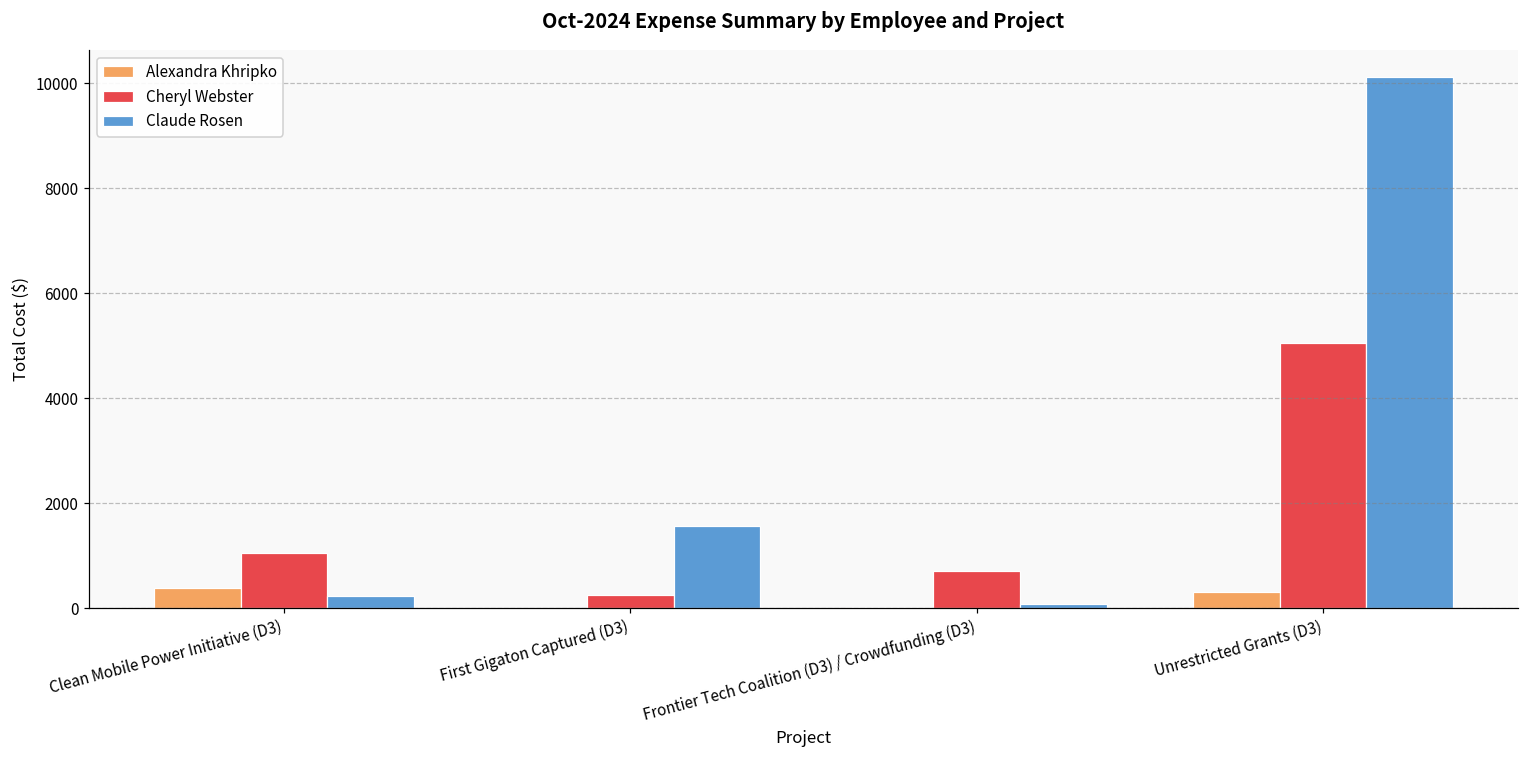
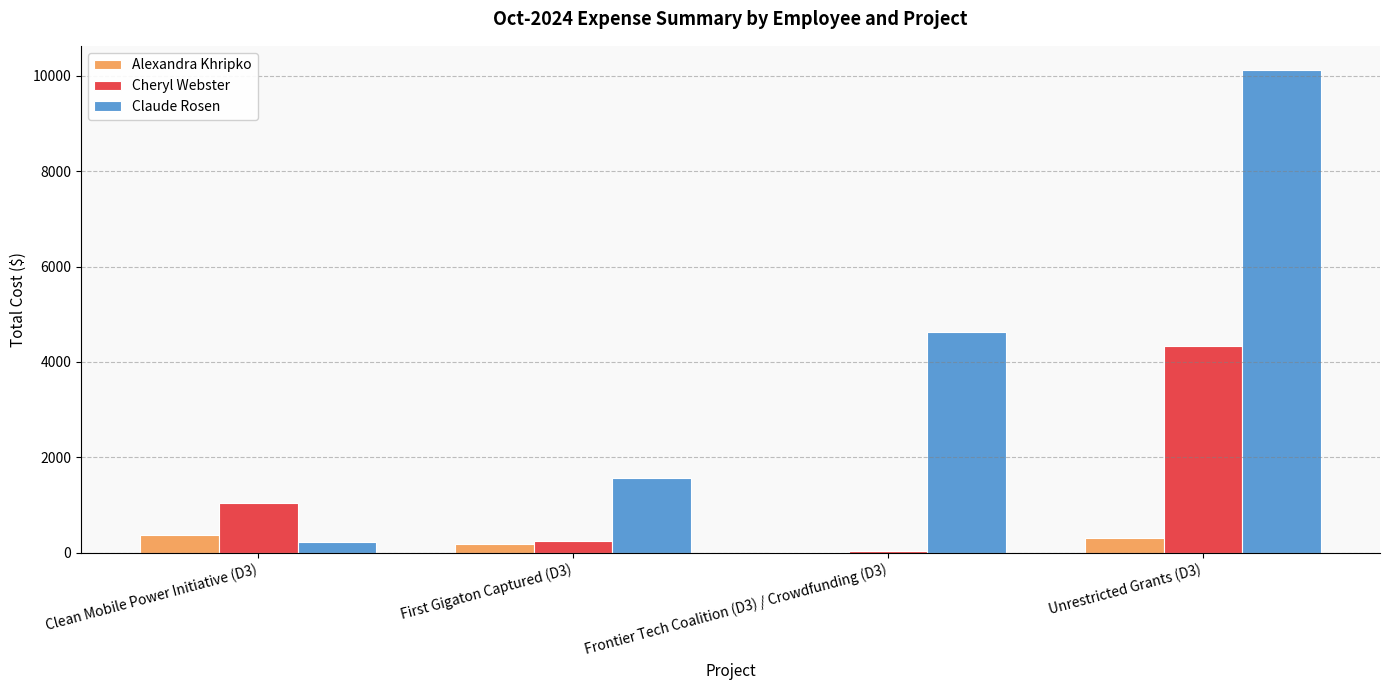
  {
    "Alexandra Khripko": {
      "Clean Mobile Power Initiative (D3)": 400,
-     "First Gigaton Captured (D3)": 0,
+     "First Gigaton Captured (D3)": 200,
      "Unrestricted Grants (D3)": 300
    },
    "Cheryl Webster": {
      "Clean Mobile Power Initiative (D3)": 1000,
      "First Gigaton Captured (D3)": 200,
-     "Frontier Tech Coalition (D3) / Crowdfunding (D3)": 700,
-     "Unrestricted Grants (D3)": 5100
+     "Frontier Tech Coalition (D3) / Crowdfunding (D3)": 0,
+     "Unrestricted Grants (D3)": 4300
    },
    "Claude Rosen": {
      "Clean Mobile Power Initiative (D3)": 200,
      "First Gigaton Captured (D3)": 1600,
-     "Frontier Tech Coalition (D3) / Crowdfunding (D3)": 100,
+     "Frontier Tech Coalition (D3) / Crowdfunding (D3)": 4600,
      "Unrestricted Grants (D3)": 10100
    }
  }
